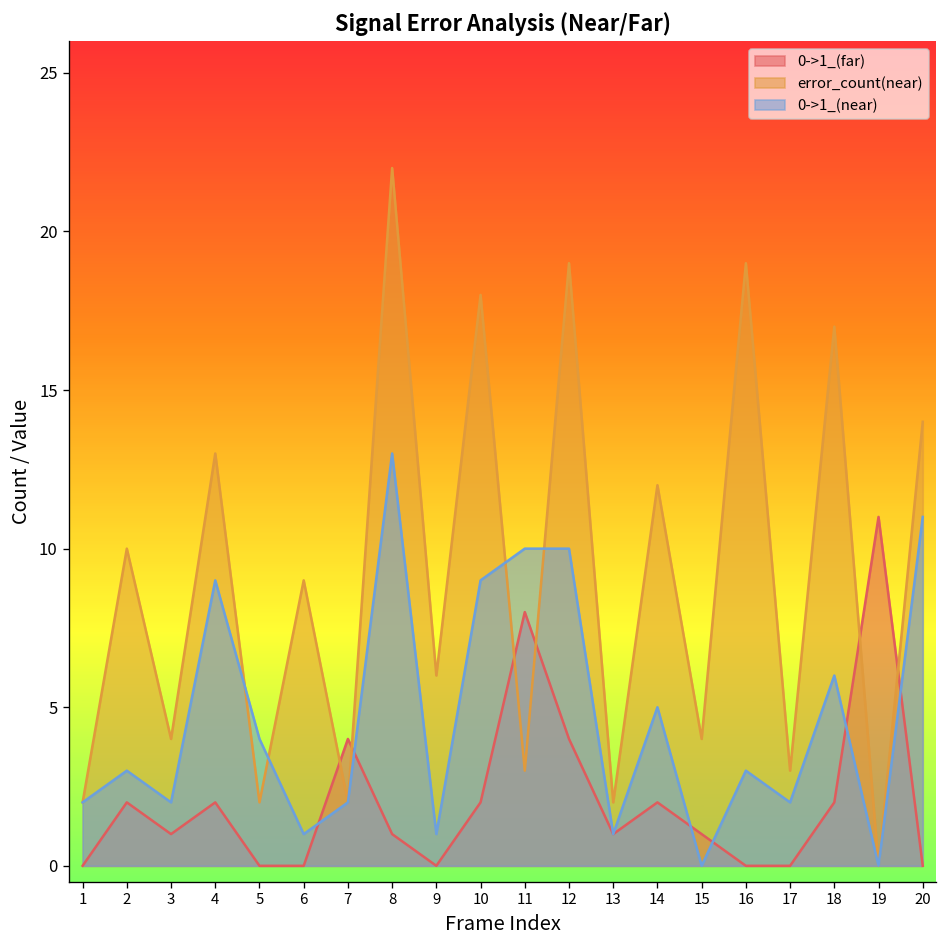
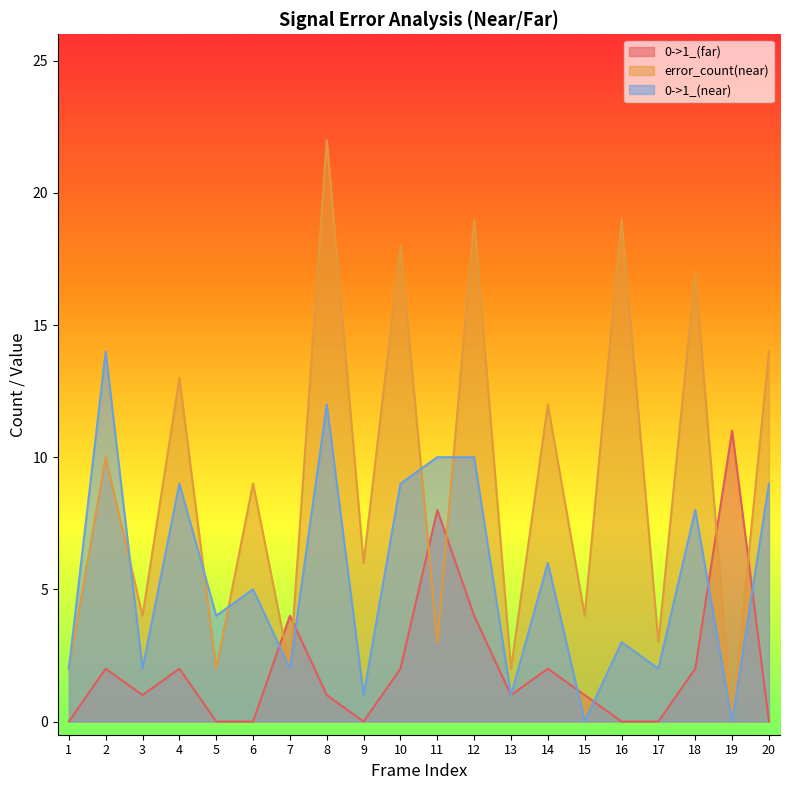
  {
    "0->1_(near)": {
-     "2": 3,
+     "2": 14,
      "3": 2,
      "4": 9,
      "5": 4,
-     "6": 1,
-     "8": 13,
+     "6": 5,
+     "8": 12,
      "9": 1,
      "10": 9,
      "11": 10,
      "12": 10,
-     "14": 5,
+     "14": 6,
      "15": 0,
      "16": 3,
      "17": 2,
-     "18": 6,
-     "20": 11
+     "18": 8,
+     "20": 9
    }
  }
